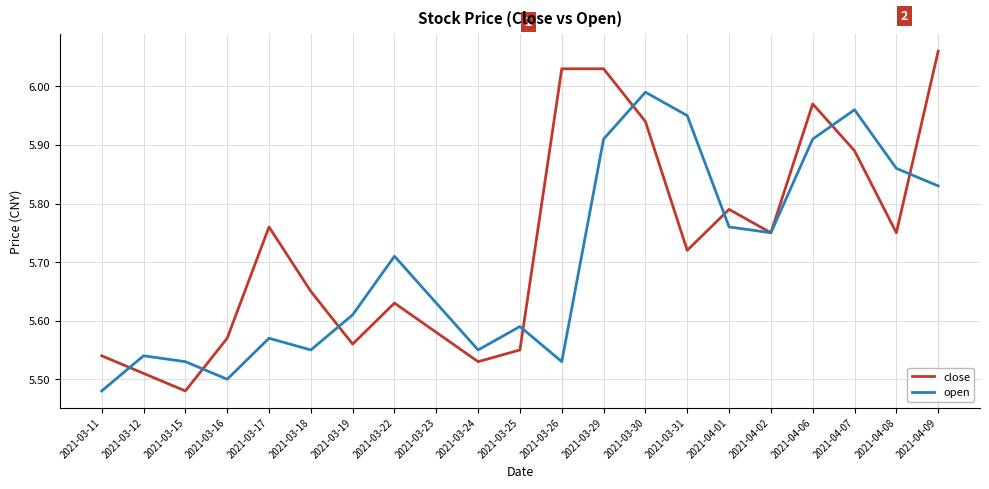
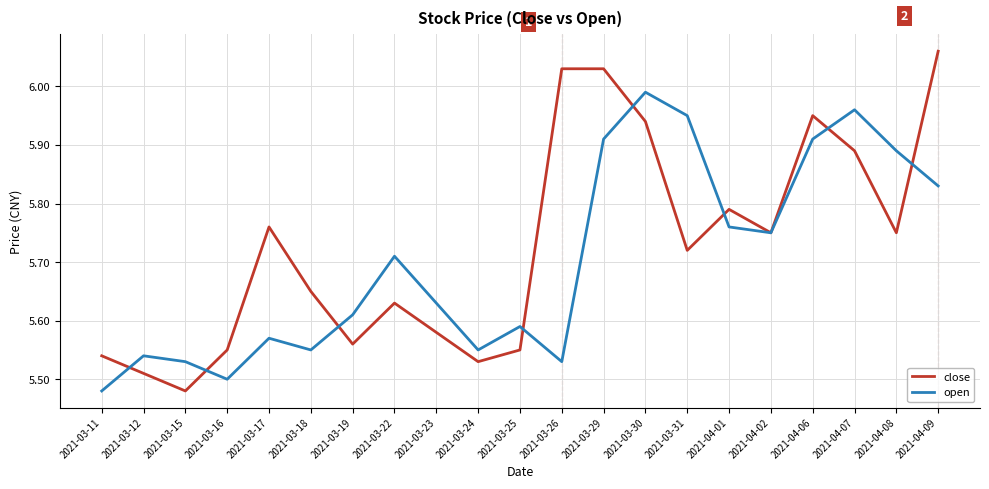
  {
    "close": {
      "2021-03-11": 5.54,
      "2021-03-12": 5.51,
      "2021-03-15": 5.48,
-     "2021-03-16": 5.57,
+     "2021-03-16": 5.55,
      "2021-03-17": 5.76,
      "2021-03-18": 5.65,
      "2021-03-19": 5.56,
      "2021-03-22": 5.63,
      "2021-03-23": 5.58,
      "2021-03-24": 5.53,
      "2021-03-25": 5.55,
      "2021-03-26": 6.03,
      "2021-03-29": 6.03,
      "2021-03-30": 5.94,
      "2021-03-31": 5.72,
      "2021-04-01": 5.79,
-     "2021-04-06": 5.97,
+     "2021-04-06": 5.95,
      "2021-04-07": 5.89,
      "2021-04-08": 5.75,
      "2021-04-09": 6.06
    },
    "open": {
      "2021-03-11": 5.48,
      "2021-03-12": 5.54,
      "2021-03-15": 5.53,
      "2021-03-16": 5.50,
      "2021-03-17": 5.57,
      "2021-03-18": 5.55,
      "2021-03-19": 5.61,
      "2021-03-22": 5.71,
      "2021-03-23": 5.63,
      "2021-03-24": 5.55,
      "2021-03-25": 5.59,
      "2021-03-26": 5.53,
      "2021-03-29": 5.91,
      "2021-03-30": 5.99,
      "2021-03-31": 5.95,
      "2021-04-01": 5.76,
      "2021-04-06": 5.91,
      "2021-04-07": 5.96,
-     "2021-04-08": 5.86,
+     "2021-04-08": 5.89,
      "2021-04-09": 5.83
    }
  }
